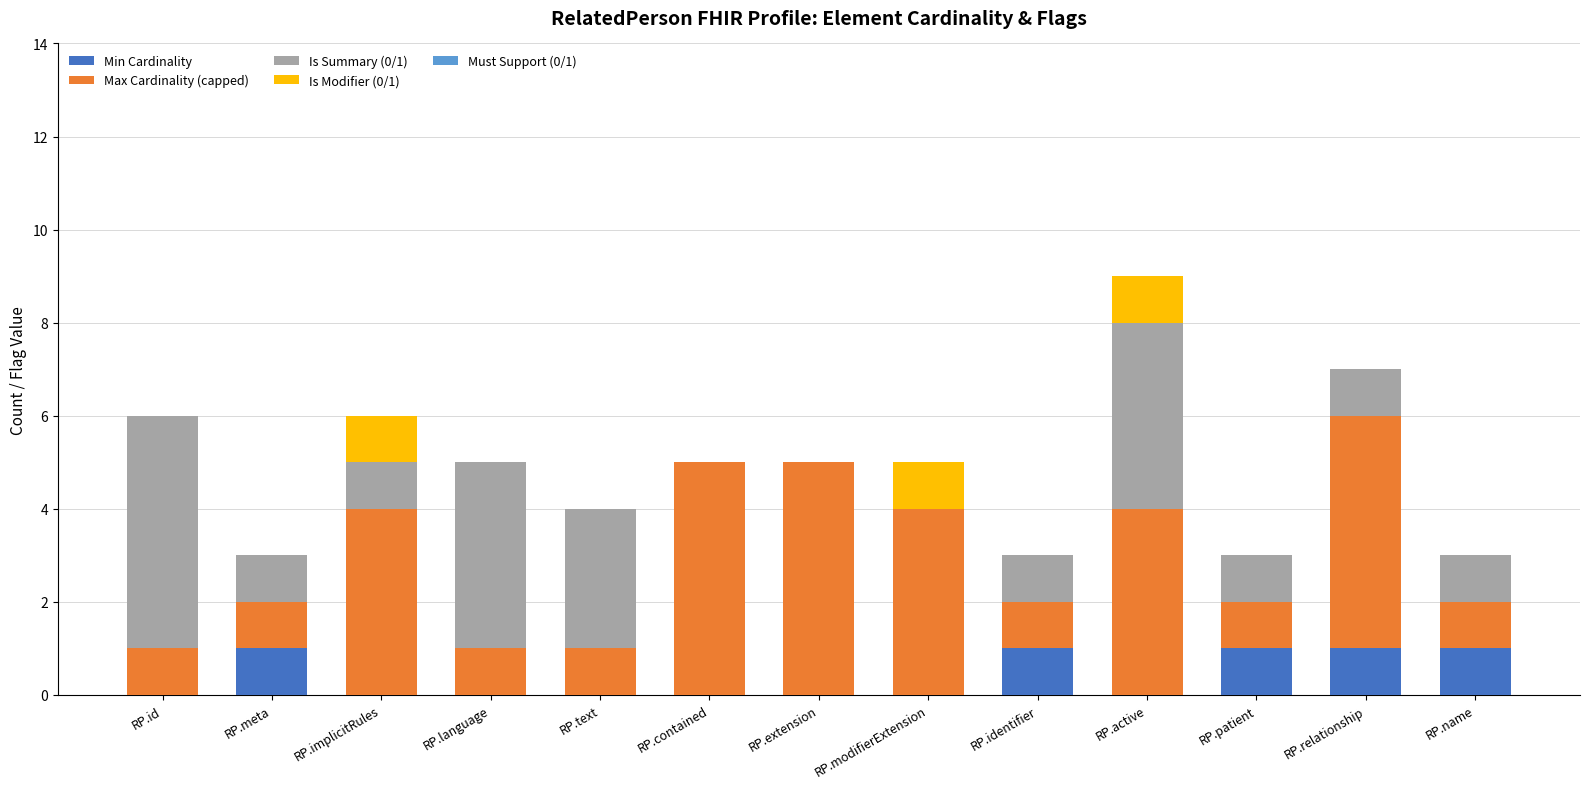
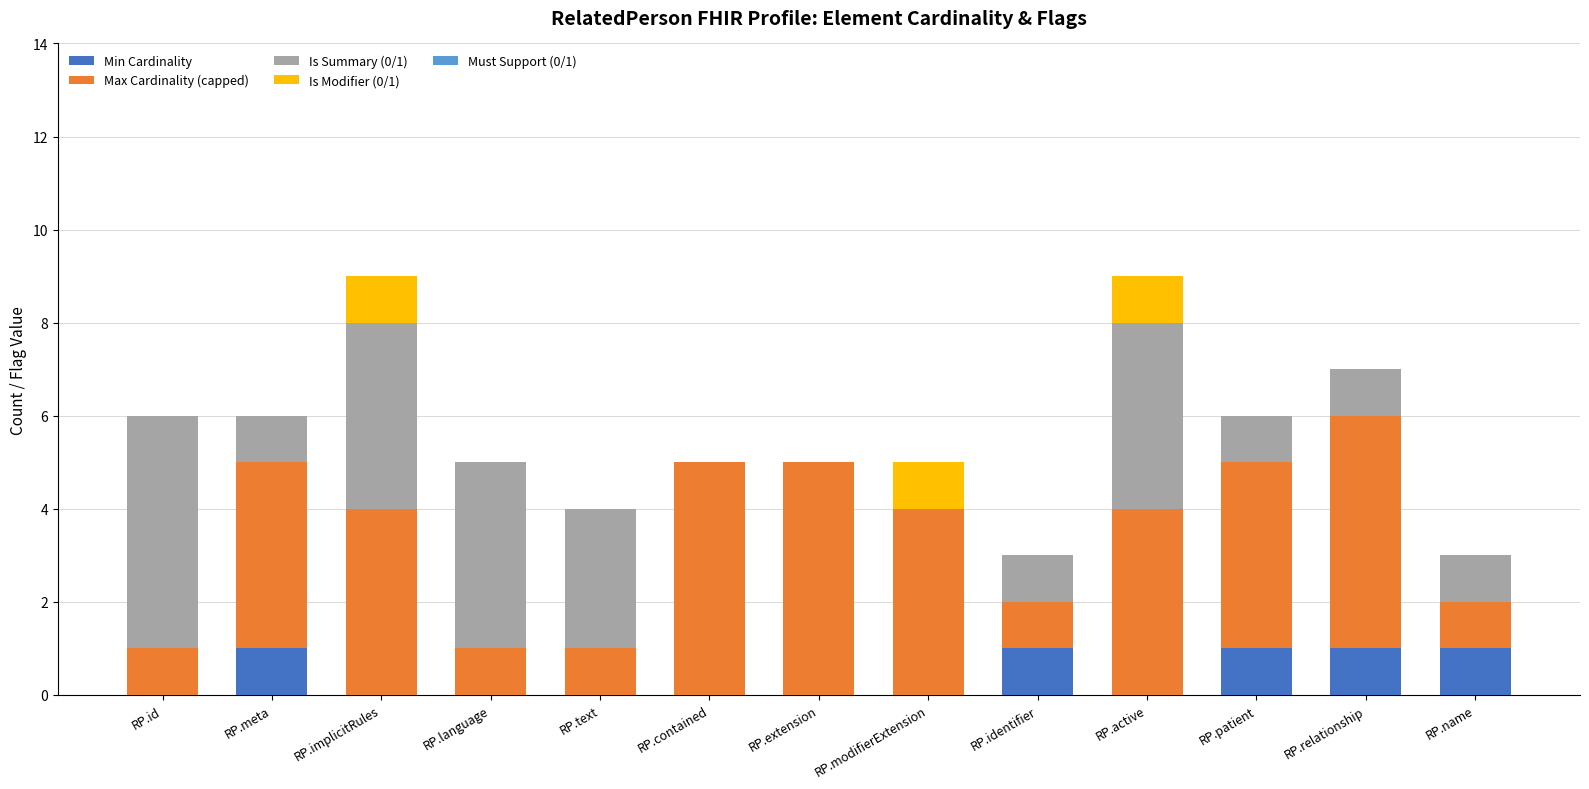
  {
    "Max Cardinality (capped)": {
      "RP.id": 1,
-     "RP.meta": 1,
+     "RP.meta": 4,
      "RP.implicitRules": 4,
      "RP.language": 1,
      "RP.text": 1,
      "RP.contained": 5,
      "RP.extension": 5,
      "RP.modifierExtension": 4,
      "RP.identifier": 1,
      "RP.active": 4,
-     "RP.patient": 1,
+     "RP.patient": 4,
      "RP.relationship": 5,
      "RP.name": 1
    },
    "Is Summary (0/1)": {
      "RP.id": 5,
      "RP.meta": 1,
-     "RP.implicitRules": 1,
+     "RP.implicitRules": 4,
      "RP.language": 4,
      "RP.text": 3,
      "RP.contained": 0,
      "RP.extension": 0,
      "RP.modifierExtension": 0,
      "RP.identifier": 1,
      "RP.active": 4,
      "RP.patient": 1,
      "RP.relationship": 1,
      "RP.name": 1
    }
  }
